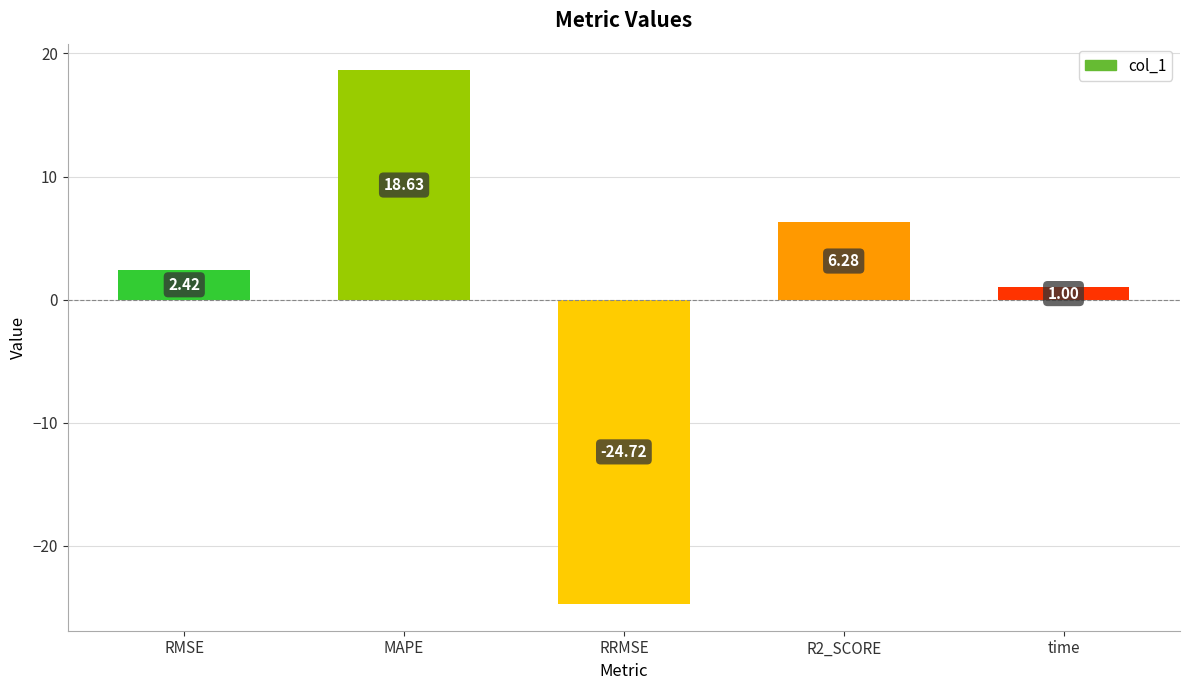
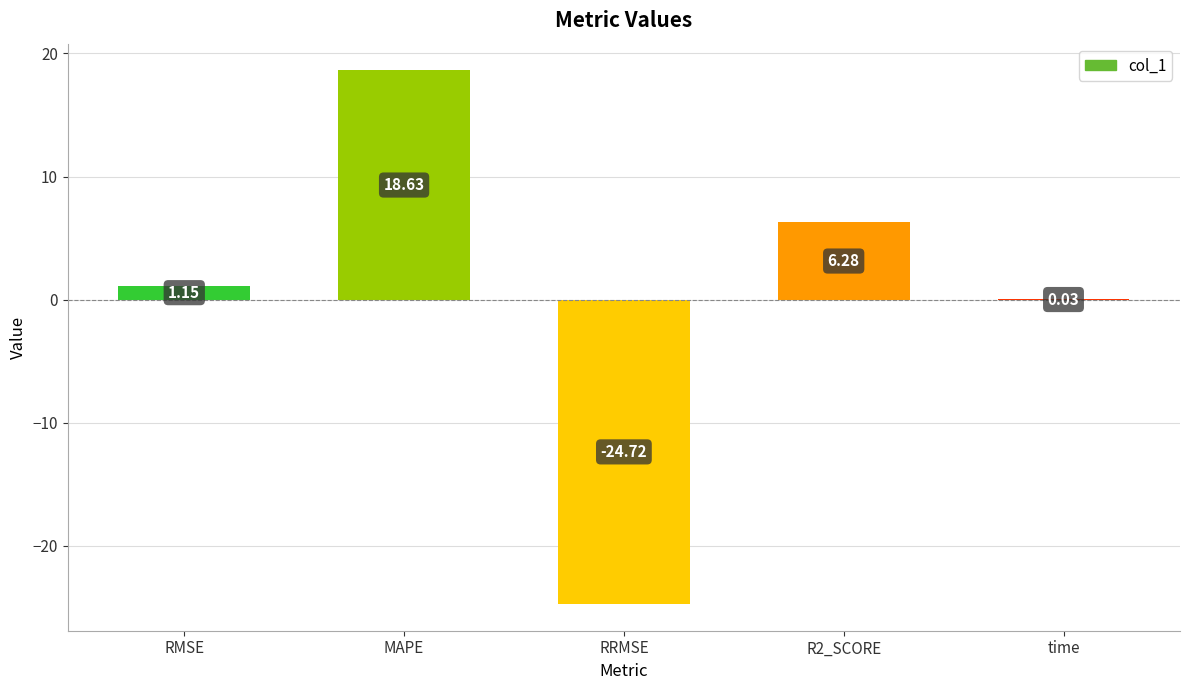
  {
-   "RMSE": 2.42,
-   "time": 1.00
+   "RMSE": 1.15,
+   "time": 0.03
  }
